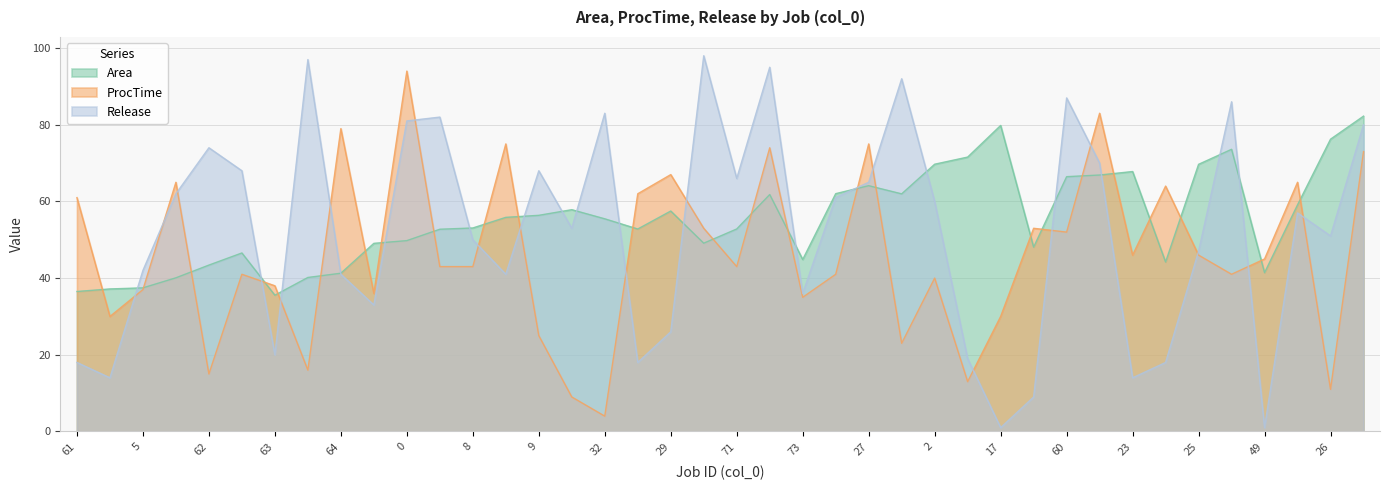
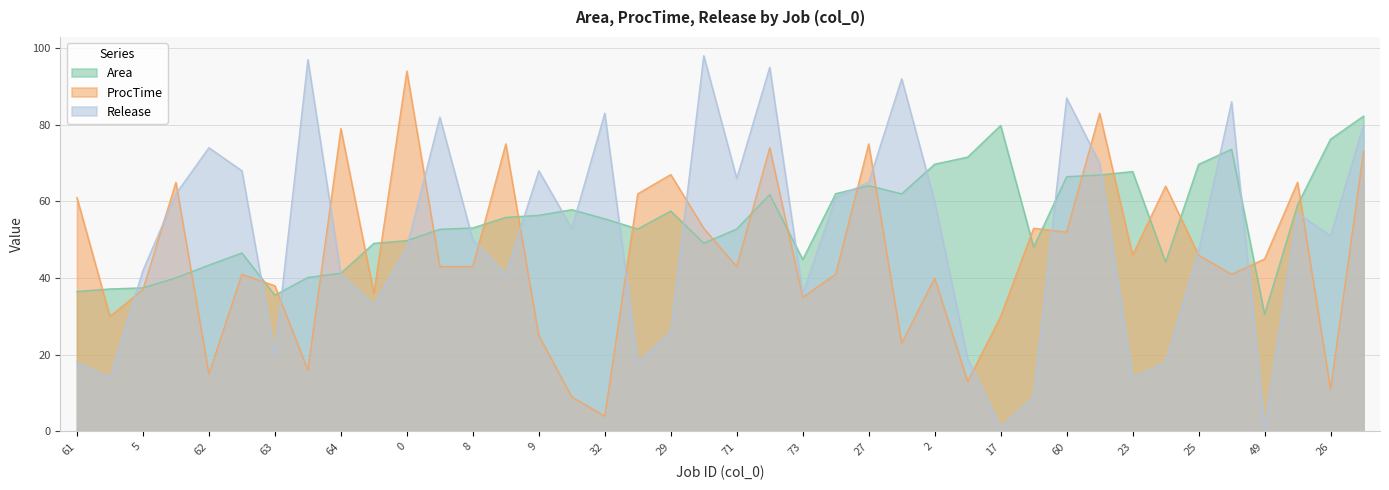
  {
    "Area": {
      "61": 37,
      "62": 43,
      "63": 36,
      "0": 50,
      "8": 53,
      "32": 55,
      "71": 53,
      "73": 45,
      "2": 70,
      "60": 66,
-     "49": 41,
+     "49": 31,
      "26": 76
    },
    "ProcTime": {
      "61": 61,
      "62": 15,
      "63": 38,
      "64": 79,
      "0": 94,
      "8": 43,
      "32": 4,
      "71": 43,
      "73": 35,
      "2": 40,
      "60": 52,
      "49": 45,
      "26": 11
    },
    "Release": {
      "61": 18,
      "62": 74,
      "63": 20,
-     "0": 81,
+     "0": 48,
      "8": 50,
      "32": 83,
      "71": 66,
      "73": 36,
      "2": 60,
      "60": 87,
      "49": 1,
      "26": 51
    }
  }
